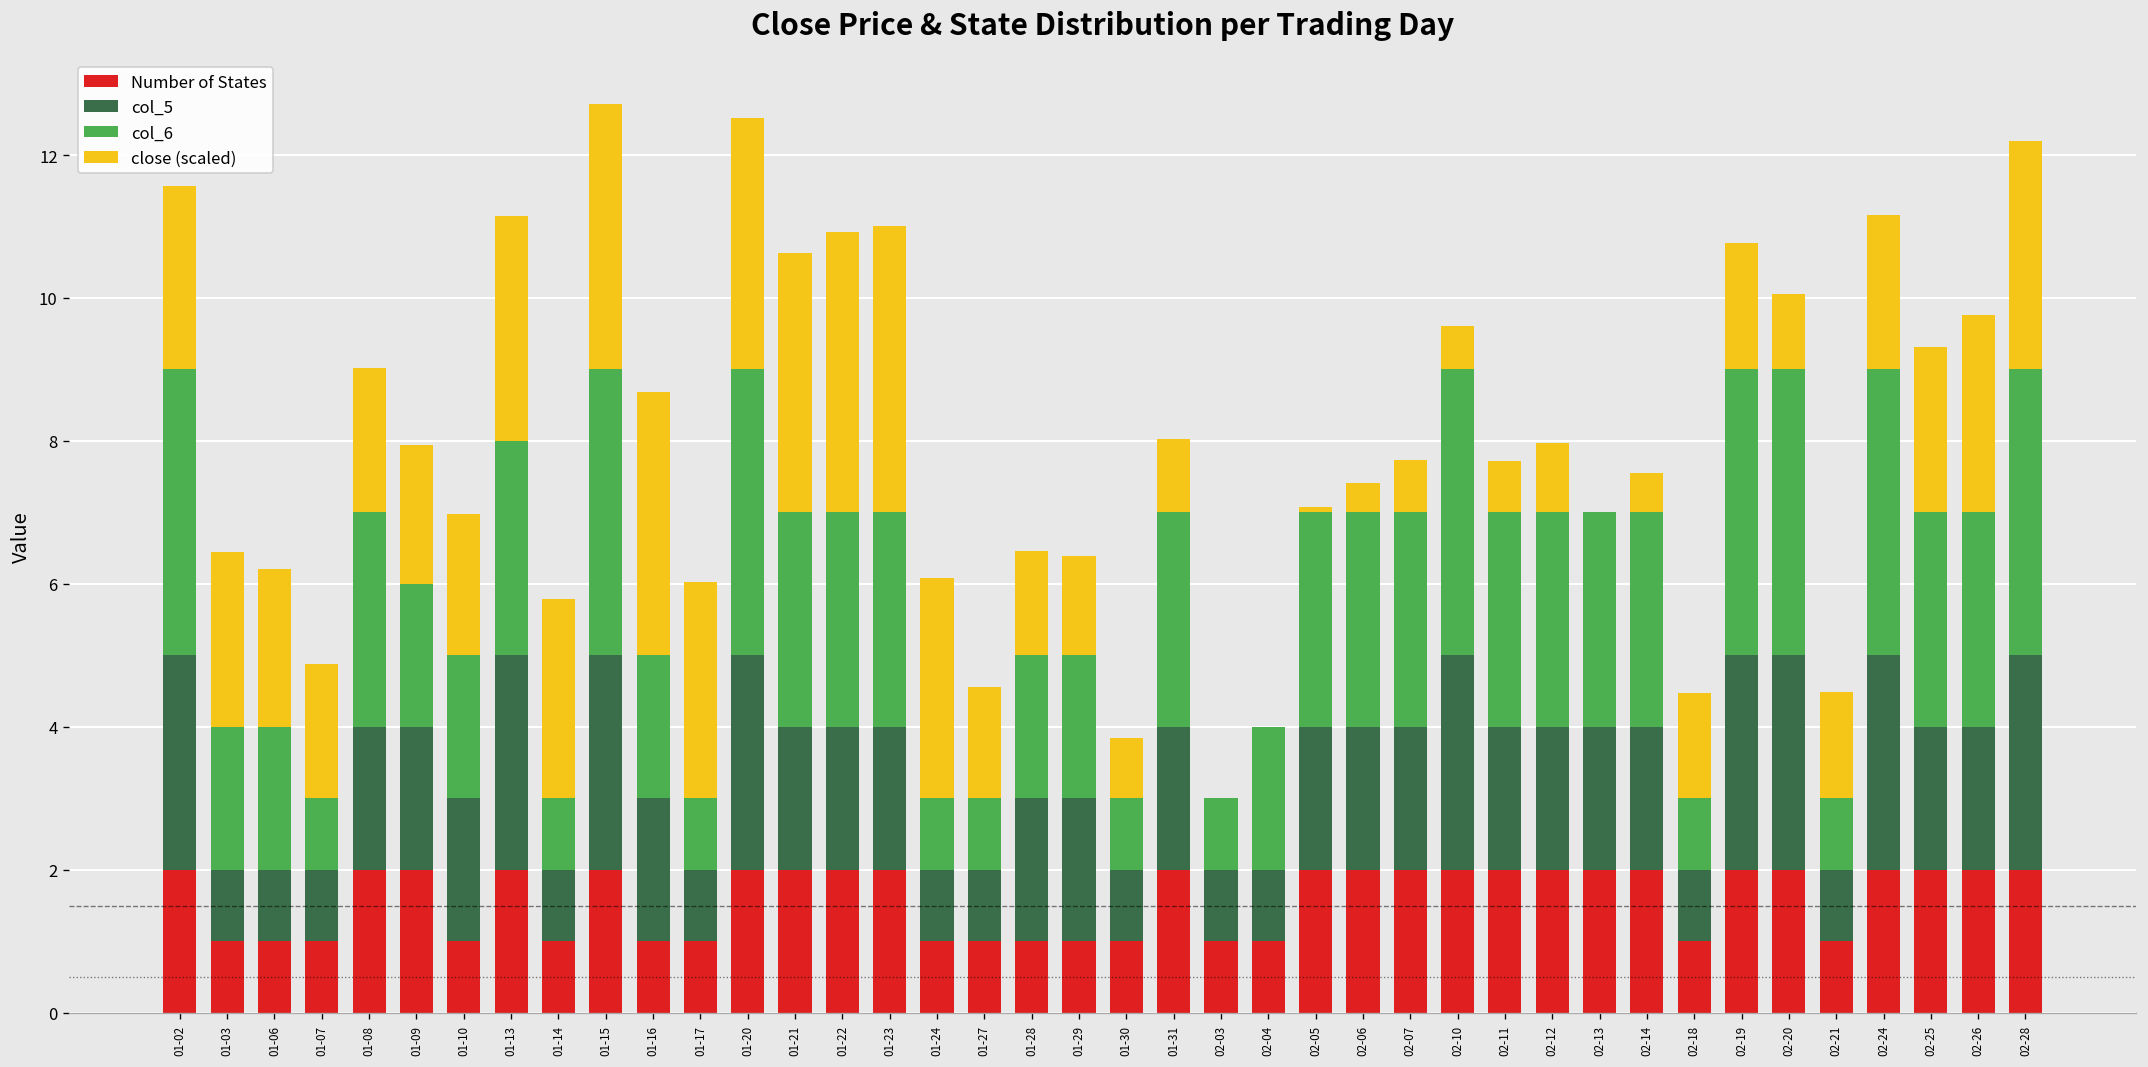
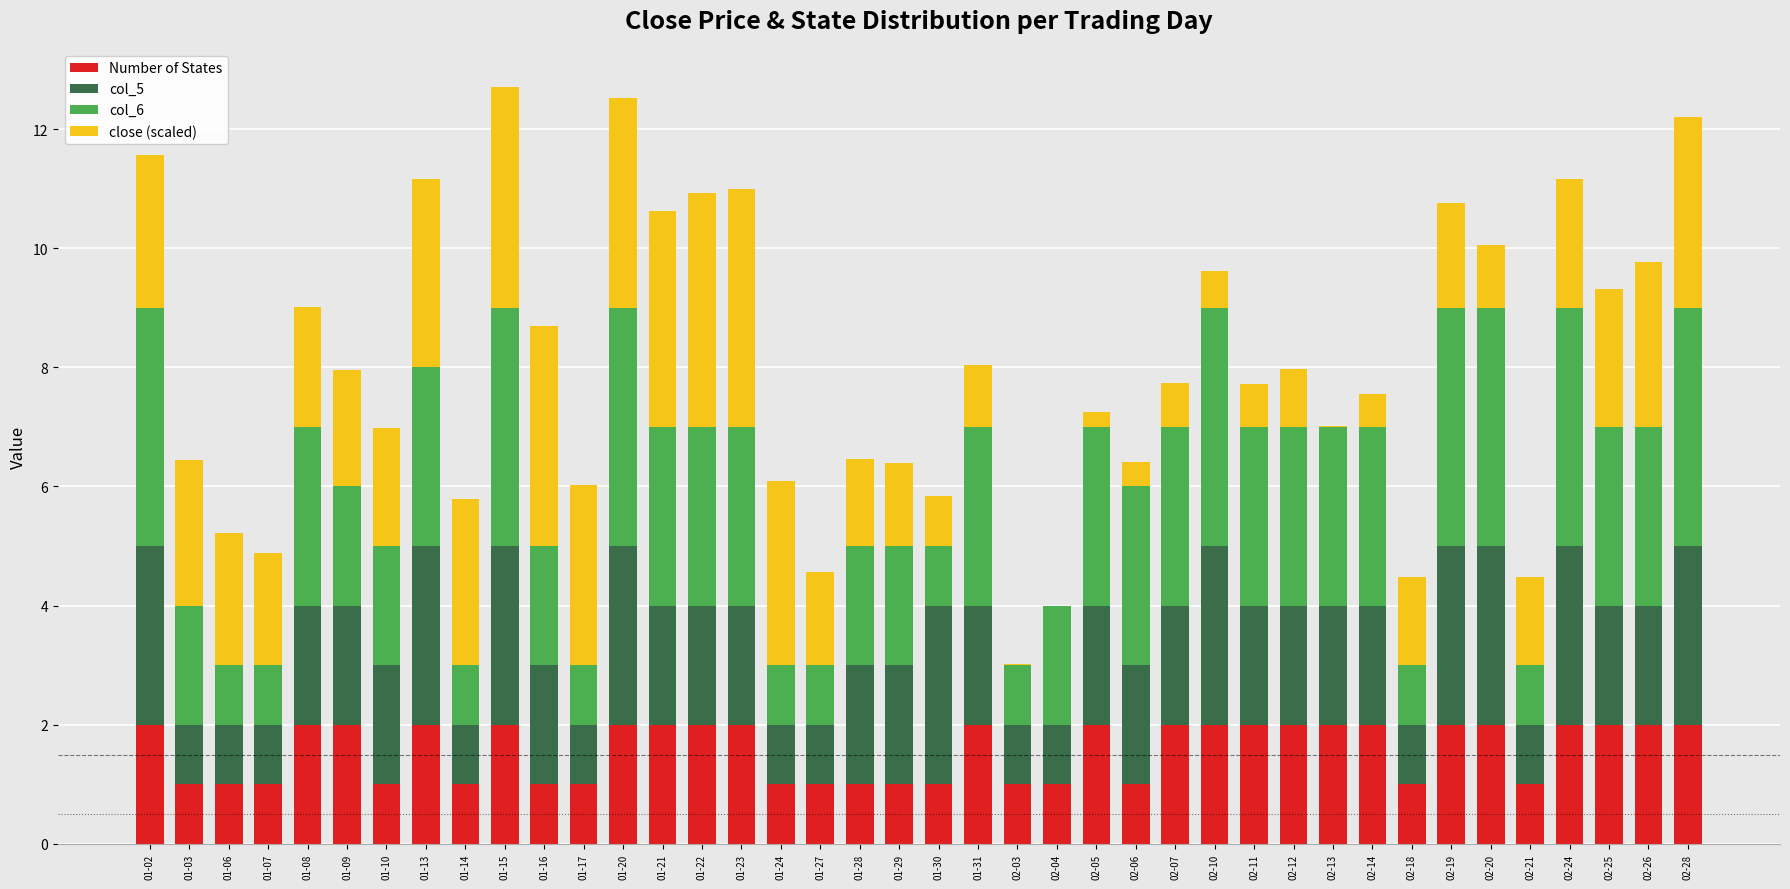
  {
    "Number of States": {
      "01-02": 2,
      "01-03": 1,
      "01-06": 1,
      "01-07": 1,
      "01-08": 2,
      "01-09": 2,
      "01-10": 1,
      "01-13": 2,
      "01-14": 1,
      "01-15": 2,
      "01-16": 1,
      "01-17": 1,
      "01-20": 2,
      "01-21": 2,
      "01-22": 2,
      "01-23": 2,
      "01-24": 1,
      "01-27": 1,
      "01-28": 1,
      "01-29": 1,
      "01-30": 1,
      "01-31": 2,
      "02-03": 1,
      "02-04": 1,
      "02-05": 2,
-     "02-06": 2,
+     "02-06": 1,
      "02-07": 2,
      "02-10": 2,
      "02-11": 2,
      "02-12": 2,
      "02-13": 2,
      "02-14": 2,
      "02-18": 1,
      "02-19": 2,
      "02-20": 2,
      "02-21": 1,
      "02-24": 2,
      "02-25": 2,
      "02-26": 2,
      "02-28": 2
    },
    "col_5": {
      "01-02": 3,
      "01-03": 1,
      "01-06": 1,
      "01-07": 1,
      "01-08": 2,
      "01-09": 2,
      "01-10": 2,
      "01-13": 3,
      "01-14": 1,
      "01-15": 3,
      "01-16": 2,
      "01-17": 1,
      "01-20": 3,
      "01-21": 2,
      "01-22": 2,
      "01-23": 2,
      "01-24": 1,
      "01-27": 1,
      "01-28": 2,
      "01-29": 2,
-     "01-30": 1,
+     "01-30": 3,
      "01-31": 2,
      "02-03": 1,
      "02-04": 1,
      "02-05": 2,
      "02-06": 2,
      "02-07": 2,
      "02-10": 3,
      "02-11": 2,
      "02-12": 2,
      "02-13": 2,
      "02-14": 2,
      "02-18": 1,
      "02-19": 3,
      "02-20": 3,
      "02-21": 1,
      "02-24": 3,
      "02-25": 2,
      "02-26": 2,
      "02-28": 3
    },
    "col_6": {
      "01-02": 4,
      "01-03": 2,
-     "01-06": 2,
+     "01-06": 1,
      "01-07": 1,
      "01-08": 3,
      "01-09": 2,
      "01-10": 2,
      "01-13": 3,
      "01-14": 1,
      "01-15": 4,
      "01-16": 2,
      "01-17": 1,
      "01-20": 4,
      "01-21": 3,
      "01-22": 3,
      "01-23": 3,
      "01-24": 1,
      "01-27": 1,
      "01-28": 2,
      "01-29": 2,
      "01-30": 1,
      "01-31": 3,
      "02-03": 1,
      "02-04": 2,
      "02-05": 3,
      "02-06": 3,
      "02-07": 3,
      "02-10": 4,
      "02-11": 3,
      "02-12": 3,
      "02-13": 3,
      "02-14": 3,
      "02-18": 1,
      "02-19": 4,
      "02-20": 4,
      "02-21": 1,
      "02-24": 4,
      "02-25": 3,
      "02-26": 3,
      "02-28": 4
    },
    "close (scaled)": {
      "01-02": 2.6,
      "01-03": 2.4,
      "01-06": 2.2,
      "01-07": 1.9,
      "01-08": 2.0,
      "01-09": 1.9,
      "01-10": 2.0,
      "01-13": 3.2,
      "01-14": 2.8,
      "01-15": 3.7,
      "01-16": 3.7,
      "01-17": 3.0,
      "01-20": 3.5,
      "01-21": 3.6,
      "01-22": 3.9,
      "01-23": 4.0,
      "01-24": 3.1,
      "01-27": 1.6,
      "01-28": 1.5,
      "01-29": 1.4,
      "01-30": 0.8,
      "01-31": 1.0,
      "02-04": 0.0,
-     "02-05": 0.1,
+     "02-05": 0.3,
      "02-06": 0.4,
      "02-07": 0.7,
      "02-10": 0.6,
      "02-11": 0.7,
      "02-12": 1.0,
      "02-14": 0.6,
      "02-18": 1.5,
      "02-19": 1.8,
      "02-20": 1.1,
      "02-21": 1.5,
      "02-24": 2.2,
      "02-25": 2.3,
      "02-26": 2.8,
      "02-28": 3.2
    }
  }
